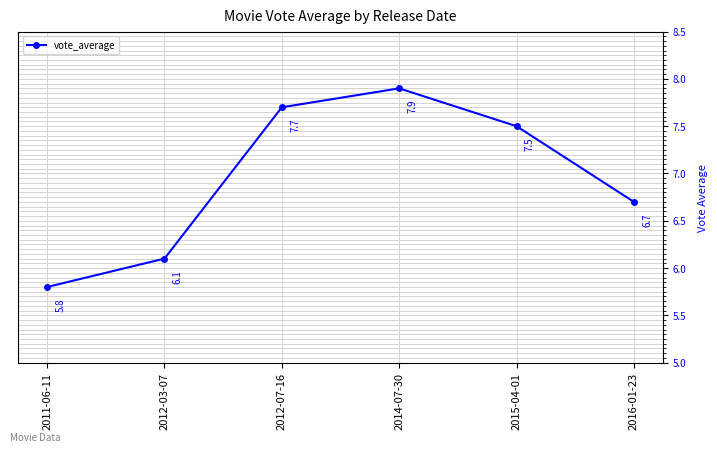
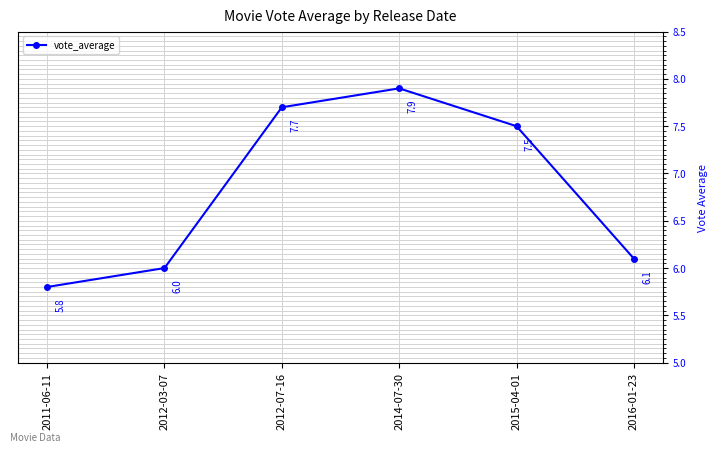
  {
    "2011-06-11": 5.8,
-   "2012-03-07": 6.1,
+   "2012-03-07": 6.0,
    "2012-07-16": 7.7,
    "2014-07-30": 7.9,
    "2015-04-01": 7.5,
-   "2016-01-23": 6.7
+   "2016-01-23": 6.1
  }
